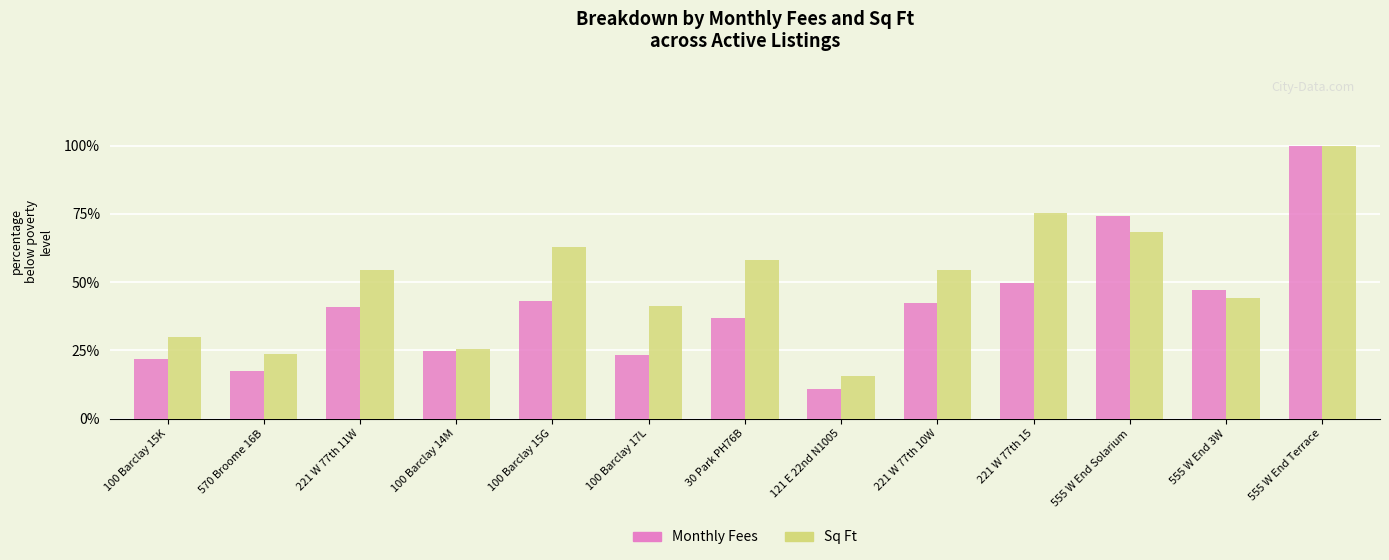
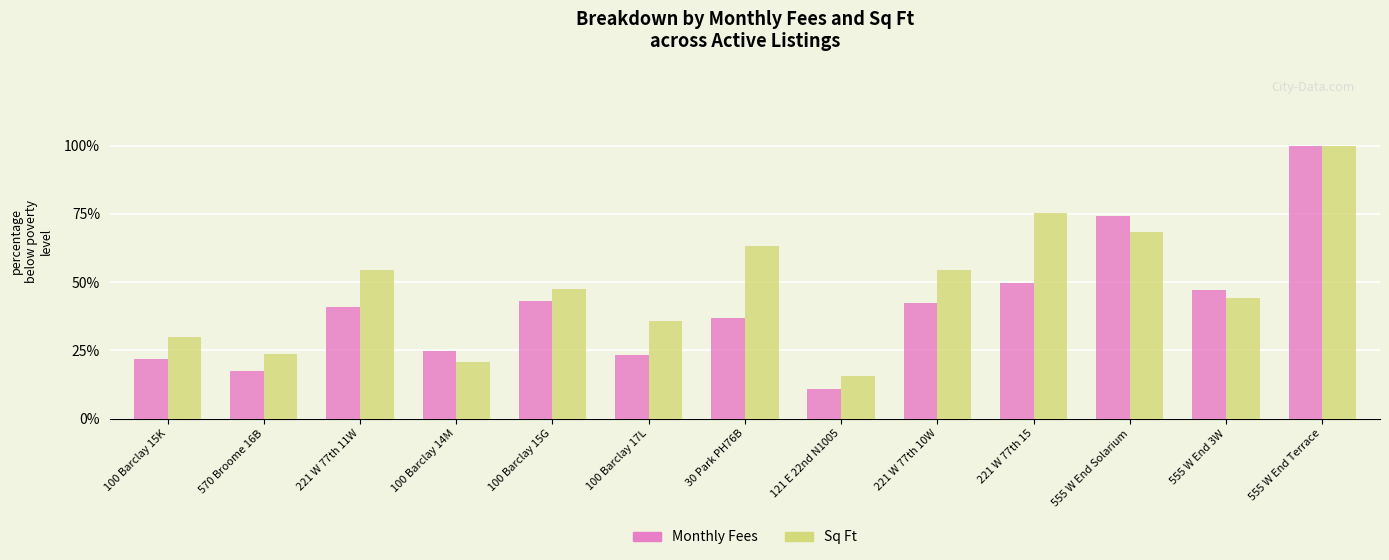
  {
    "Monthly Fees": {
      "100 Barclay 15K": "22%",
      "570 Broome 16B": "17%",
      "221 W 77th 11W": "41%",
      "100 Barclay 14M": "25%",
      "100 Barclay 15G": "43%",
      "100 Barclay 17L": "23%",
      "30 Park PH76B": "37%",
      "121 E 22nd N1005": "11%",
      "221 W 77th 10W": "42%",
      "221 W 77th 15": "50%",
      "555 W End Solarium": "74%",
      "555 W End 3W": "47%",
      "555 W End Terrace": "100%"
    },
    "Sq Ft": {
      "100 Barclay 15K": "30%",
      "570 Broome 16B": "24%",
      "221 W 77th 11W": "54%",
-     "100 Barclay 14M": "25%",
-     "100 Barclay 15G": "63%",
-     "100 Barclay 17L": "41%",
-     "30 Park PH76B": "58%",
+     "100 Barclay 14M": "21%",
+     "100 Barclay 15G": "47%",
+     "100 Barclay 17L": "36%",
+     "30 Park PH76B": "63%",
      "121 E 22nd N1005": "16%",
      "221 W 77th 10W": "54%",
      "221 W 77th 15": "75%",
      "555 W End Solarium": "68%",
      "555 W End 3W": "44%",
      "555 W End Terrace": "100%"
    }
  }
